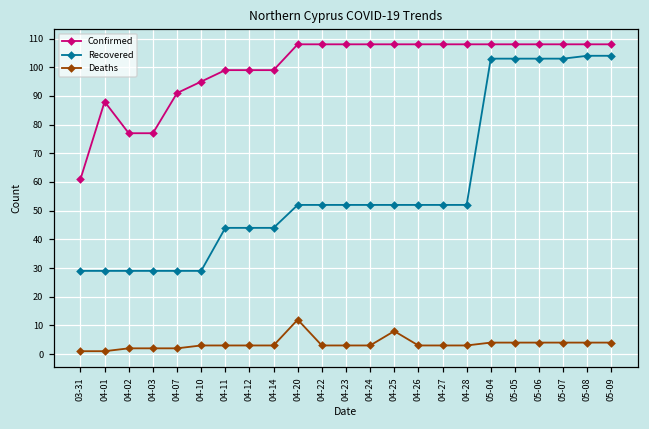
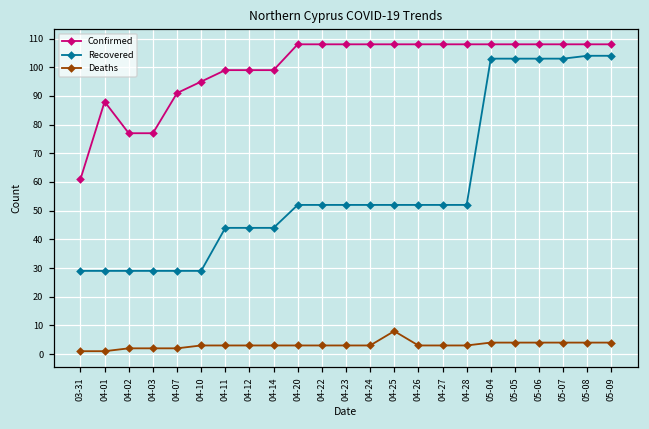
  {
    "Confirmed": {
      "03-31": 61,
      "04-01": 88,
      "04-02": 77,
      "04-03": 77,
      "04-07": 91,
      "04-10": 95,
      "04-11": 99,
      "04-12": 99,
      "04-14": 99,
      "04-20": 108,
      "04-22": 108,
      "04-23": 108,
      "04-24": 108,
      "04-25": 108,
      "04-26": 108,
      "04-27": 108,
      "04-28": 108,
      "05-04": 108,
      "05-05": 108,
      "05-06": 108,
      "05-07": 108,
      "05-08": 108,
      "05-09": 108
    },
    "Recovered": {
      "03-31": 29,
      "04-01": 29,
      "04-02": 29,
      "04-03": 29,
      "04-07": 29,
      "04-10": 29,
      "04-11": 44,
      "04-12": 44,
      "04-14": 44,
      "04-20": 52,
      "04-22": 52,
      "04-23": 52,
      "04-24": 52,
      "04-25": 52,
      "04-26": 52,
      "04-27": 52,
      "04-28": 52,
      "05-04": 103,
      "05-05": 103,
      "05-06": 103,
      "05-07": 103,
      "05-08": 104,
      "05-09": 104
    },
    "Deaths": {
      "03-31": 1,
      "04-01": 1,
      "04-02": 2,
      "04-03": 2,
      "04-07": 2,
      "04-10": 3,
      "04-11": 3,
      "04-12": 3,
      "04-14": 3,
-     "04-20": 12,
+     "04-20": 3,
      "04-22": 3,
      "04-23": 3,
      "04-24": 3,
      "04-25": 8,
      "04-26": 3,
      "04-27": 3,
      "04-28": 3,
      "05-04": 4,
      "05-05": 4,
      "05-06": 4,
      "05-07": 4,
      "05-08": 4,
      "05-09": 4
    }
  }
